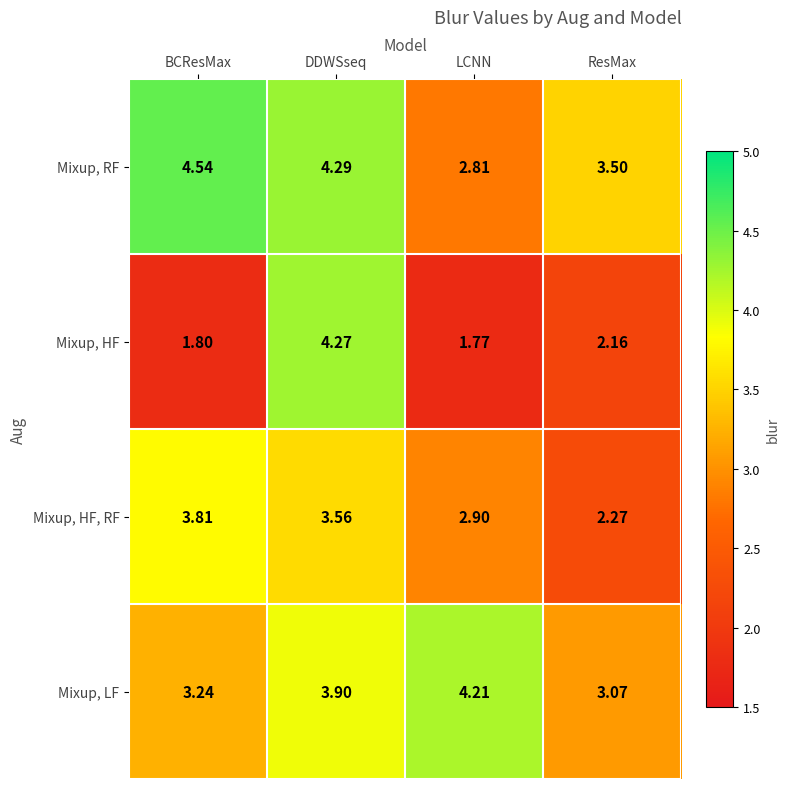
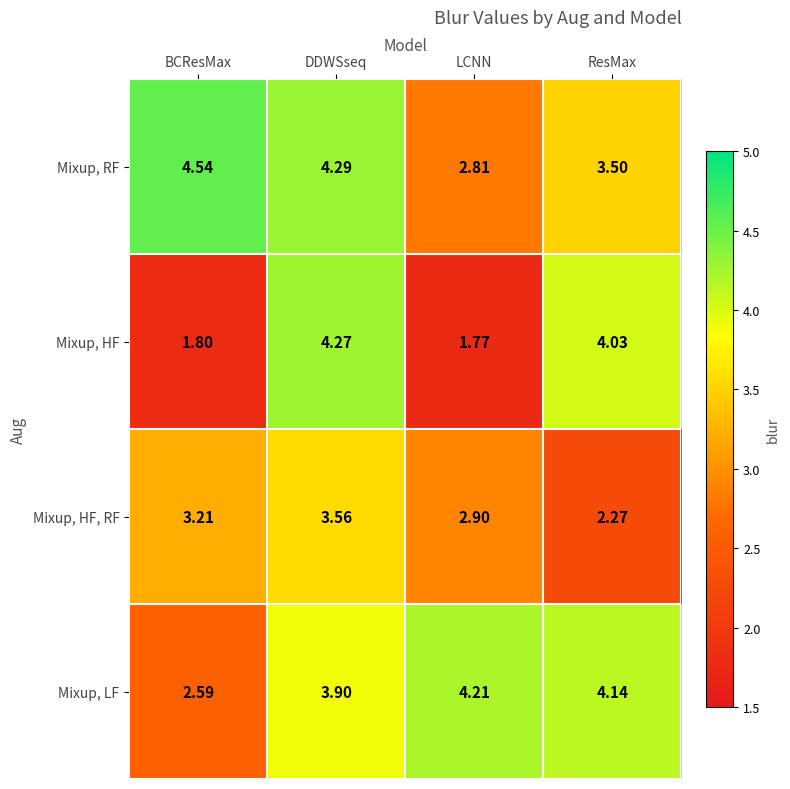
  {
    "Mixup, RF": {
      "BCResMax": 4.54,
      "DDWSseq": 4.29,
      "LCNN": 2.81,
      "ResMax": 3.50
    },
    "Mixup, HF": {
      "BCResMax": 1.80,
      "DDWSseq": 4.27,
      "LCNN": 1.77,
-     "ResMax": 2.16
+     "ResMax": 4.03
    },
    "Mixup, HF, RF": {
-     "BCResMax": 3.81,
+     "BCResMax": 3.21,
      "DDWSseq": 3.56,
      "LCNN": 2.90,
      "ResMax": 2.27
    },
    "Mixup, LF": {
-     "BCResMax": 3.24,
+     "BCResMax": 2.59,
      "DDWSseq": 3.90,
      "LCNN": 4.21,
-     "ResMax": 3.07
+     "ResMax": 4.14
    }
  }
